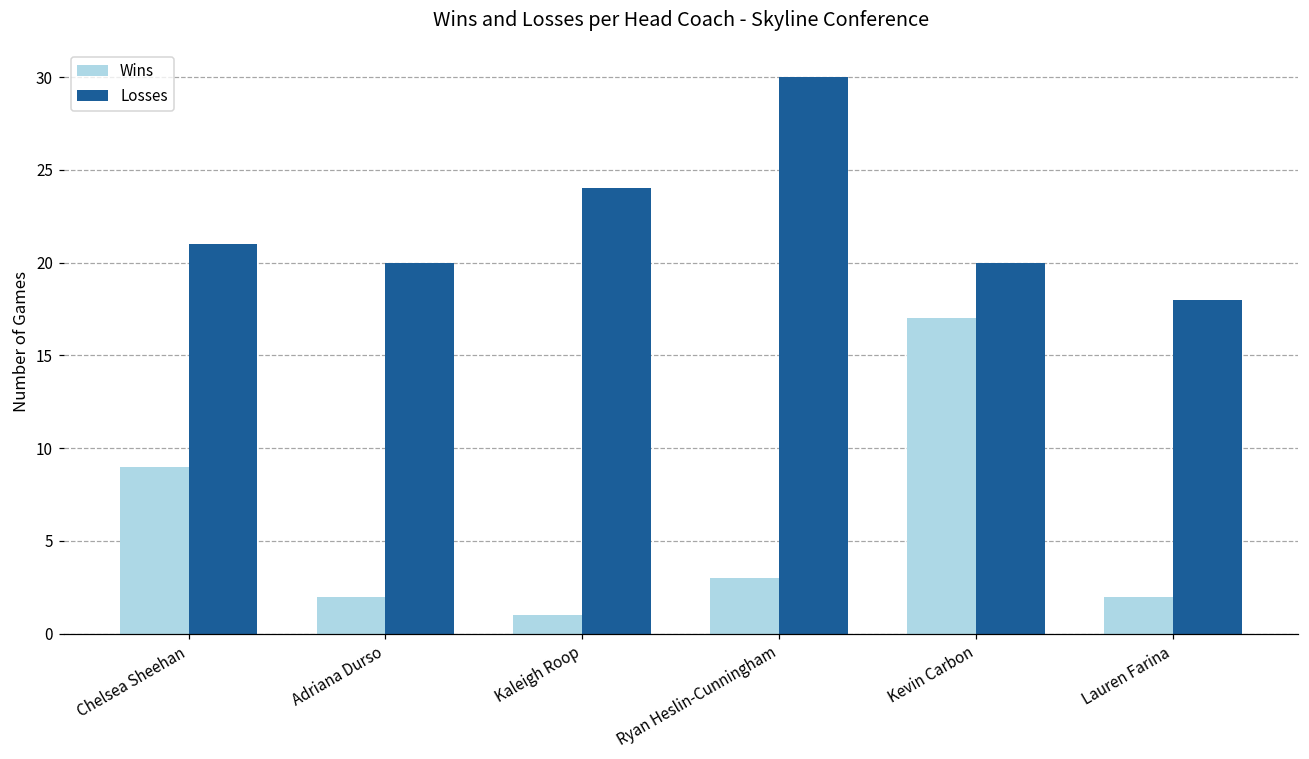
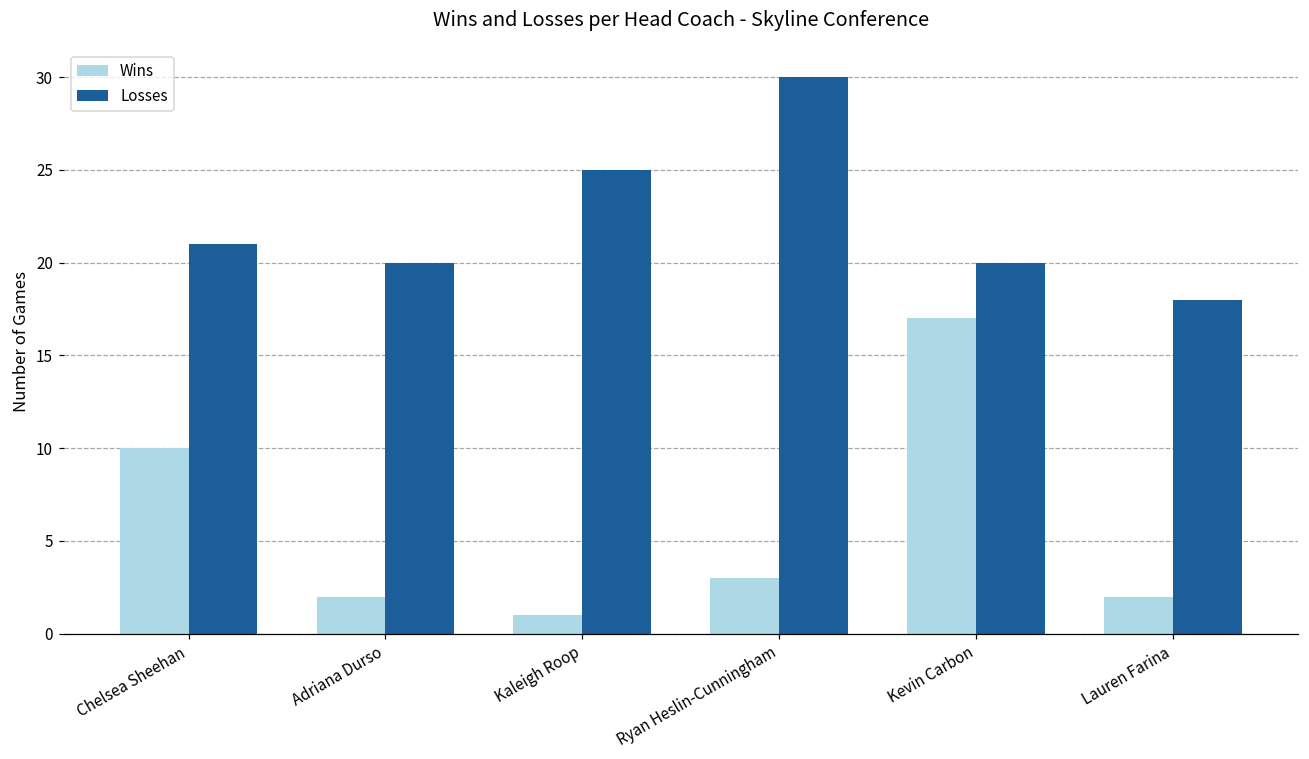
  {
    "Wins": {
-     "Chelsea Sheehan": 9,
+     "Chelsea Sheehan": 10,
      "Adriana Durso": 2,
      "Kaleigh Roop": 1,
      "Ryan Heslin-Cunningham": 3,
      "Kevin Carbon": 17,
      "Lauren Farina": 2
    },
    "Losses": {
      "Chelsea Sheehan": 21,
      "Adriana Durso": 20,
-     "Kaleigh Roop": 24,
+     "Kaleigh Roop": 25,
      "Ryan Heslin-Cunningham": 30,
      "Kevin Carbon": 20,
      "Lauren Farina": 18
    }
  }
